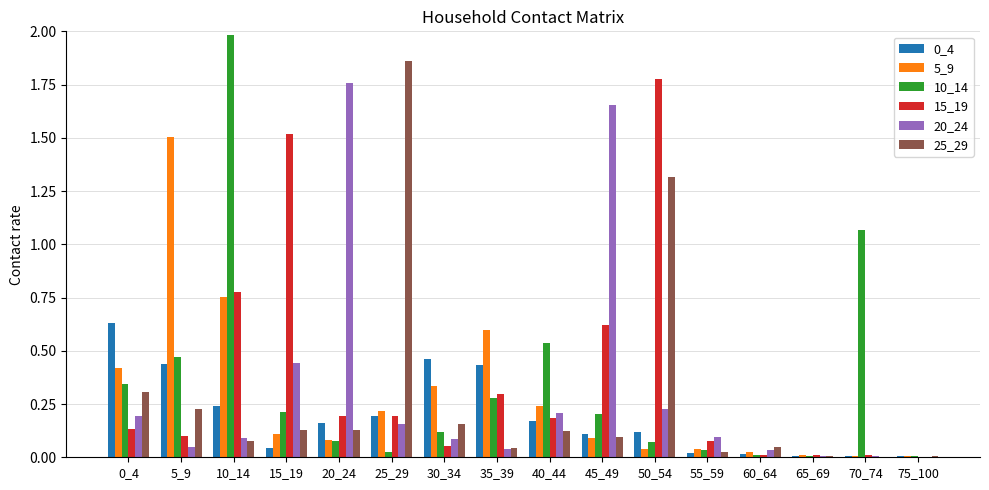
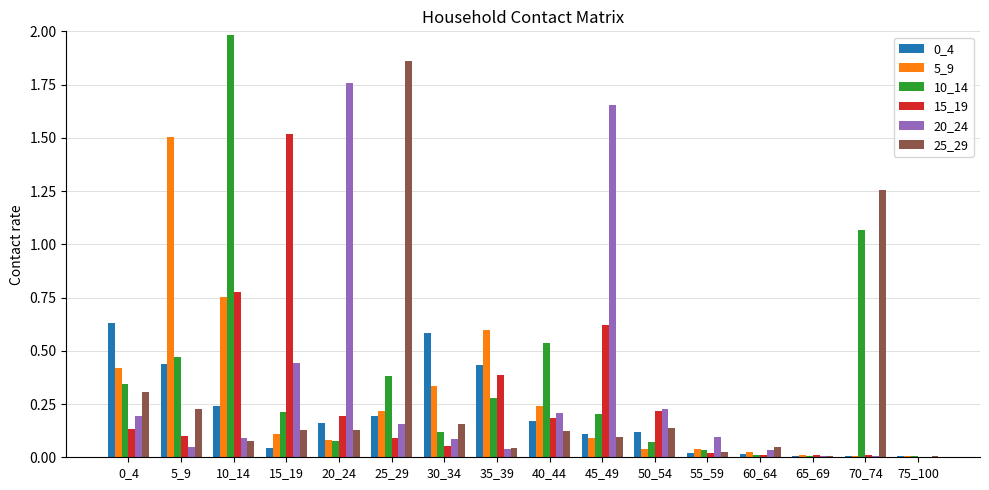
  {
    "0_4": {
      "0_4": 0.63,
      "5_9": 0.44,
      "10_14": 0.24,
      "15_19": 0.05,
      "20_24": 0.16,
      "25_29": 0.19,
-     "30_34": 0.46,
+     "30_34": 0.58,
      "35_39": 0.43,
      "40_44": 0.17,
      "45_49": 0.11,
      "50_54": 0.12,
      "55_59": 0.02,
      "60_64": 0.01
    },
    "5_9": {
      "0_4": 0.42,
      "5_9": 1.51,
      "10_14": 0.75,
      "15_19": 0.11,
      "20_24": 0.08,
      "25_29": 0.22,
      "30_34": 0.34,
      "35_39": 0.60,
      "40_44": 0.24,
      "45_49": 0.09,
      "50_54": 0.04,
      "55_59": 0.04,
      "60_64": 0.03,
      "65_69": 0.01
    },
    "10_14": {
      "0_4": 0.34,
      "5_9": 0.47,
      "10_14": 1.98,
      "15_19": 0.21,
      "20_24": 0.08,
-     "25_29": 0.03,
+     "25_29": 0.38,
      "30_34": 0.12,
      "35_39": 0.28,
      "40_44": 0.54,
      "45_49": 0.20,
      "50_54": 0.07,
      "55_59": 0.03,
      "70_74": 1.07
    },
    "15_19": {
      "0_4": 0.13,
      "5_9": 0.10,
      "10_14": 0.78,
      "15_19": 1.52,
      "20_24": 0.20,
-     "25_29": 0.20,
+     "25_29": 0.09,
      "30_34": 0.06,
-     "35_39": 0.30,
+     "35_39": 0.39,
      "40_44": 0.19,
      "45_49": 0.62,
-     "50_54": 1.78,
-     "55_59": 0.08
+     "50_54": 0.22,
+     "55_59": 0.02
    },
    "20_24": {
      "0_4": 0.19,
      "5_9": 0.05,
      "10_14": 0.09,
      "15_19": 0.44,
      "20_24": 1.76,
      "25_29": 0.16,
      "30_34": 0.09,
      "35_39": 0.04,
      "40_44": 0.21,
      "45_49": 1.65,
      "50_54": 0.23,
      "55_59": 0.10,
      "60_64": 0.03
    },
    "25_29": {
      "0_4": 0.31,
      "5_9": 0.23,
      "10_14": 0.08,
      "15_19": 0.13,
      "20_24": 0.13,
      "25_29": 1.86,
      "30_34": 0.16,
      "35_39": 0.04,
      "40_44": 0.12,
      "45_49": 0.10,
-     "50_54": 1.31,
+     "50_54": 0.14,
      "55_59": 0.03,
      "60_64": 0.05,
-     "70_74": 0.00
+     "70_74": 1.25
    }
  }
